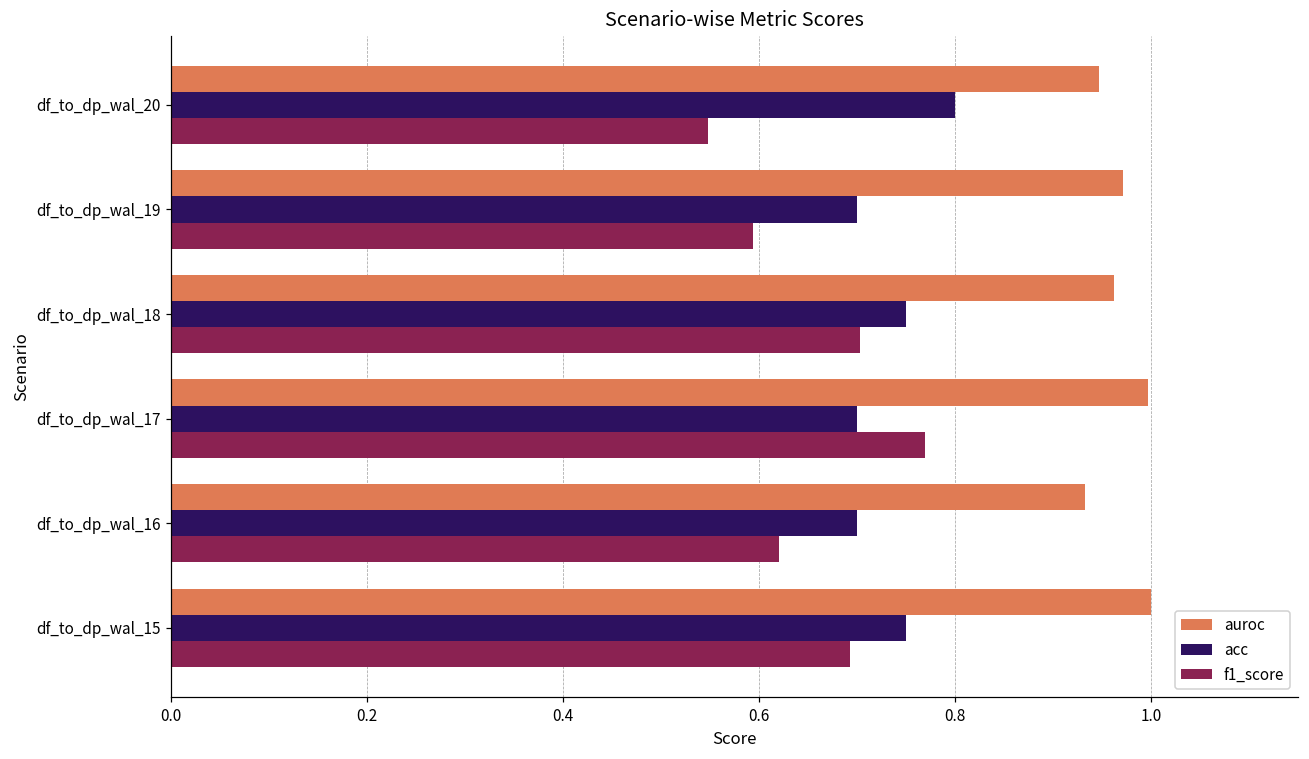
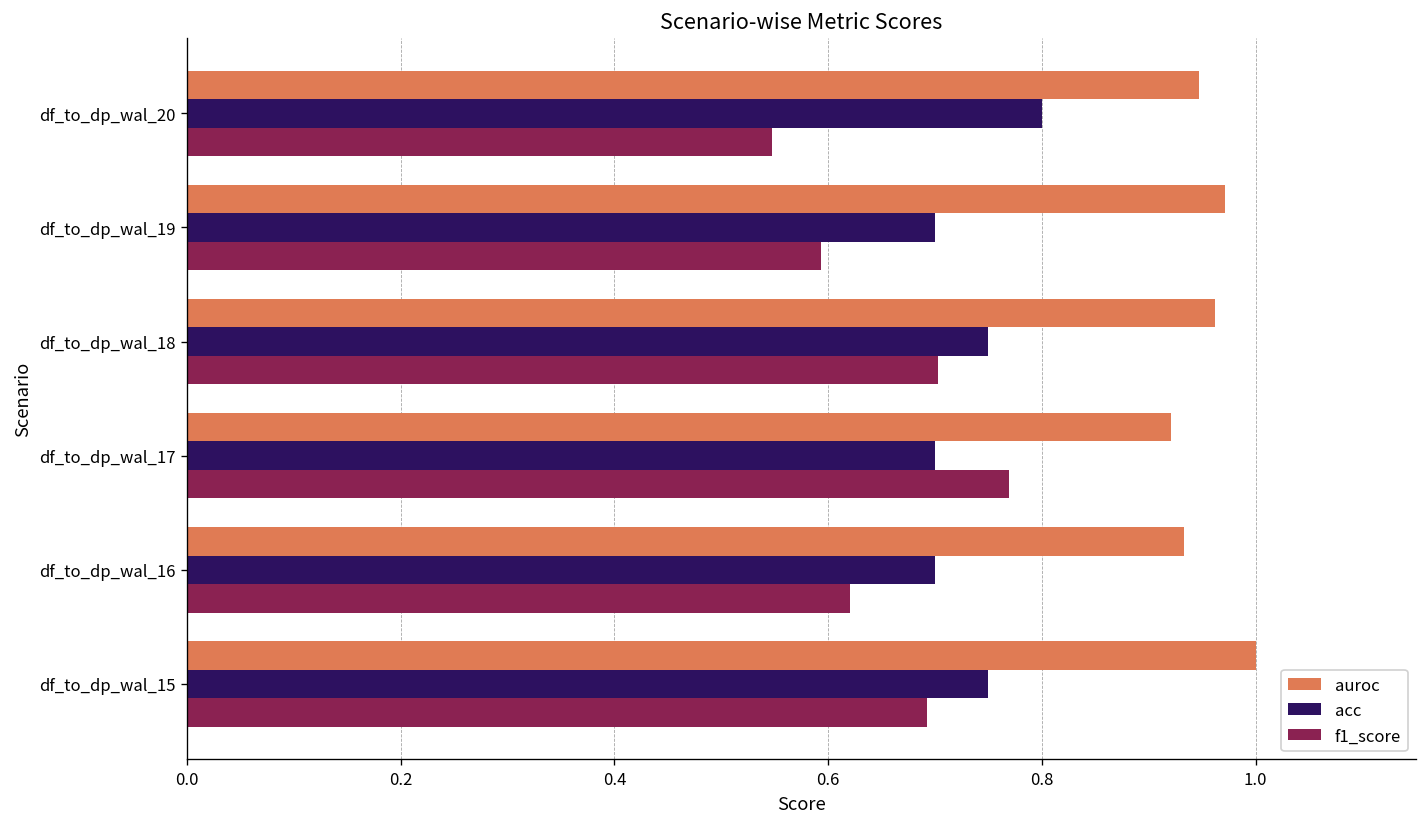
  {
    "auroc": {
      "df_to_dp_wal_20": 0.95,
      "df_to_dp_wal_19": 0.97,
      "df_to_dp_wal_18": 0.96,
-     "df_to_dp_wal_17": 1.00,
+     "df_to_dp_wal_17": 0.92,
      "df_to_dp_wal_16": 0.93,
      "df_to_dp_wal_15": 1.00
    },
    "acc": {
      "df_to_dp_wal_20": 0.80,
      "df_to_dp_wal_19": 0.70,
      "df_to_dp_wal_18": 0.75,
      "df_to_dp_wal_17": 0.70,
      "df_to_dp_wal_16": 0.70,
      "df_to_dp_wal_15": 0.75
    },
    "f1_score": {
      "df_to_dp_wal_20": 0.55,
      "df_to_dp_wal_19": 0.59,
      "df_to_dp_wal_18": 0.70,
      "df_to_dp_wal_17": 0.77,
      "df_to_dp_wal_16": 0.62,
      "df_to_dp_wal_15": 0.69
    }
  }
